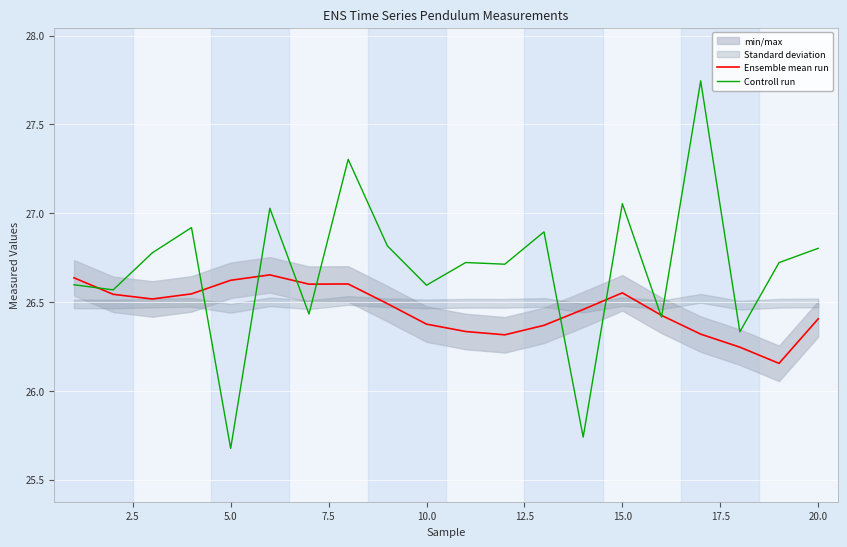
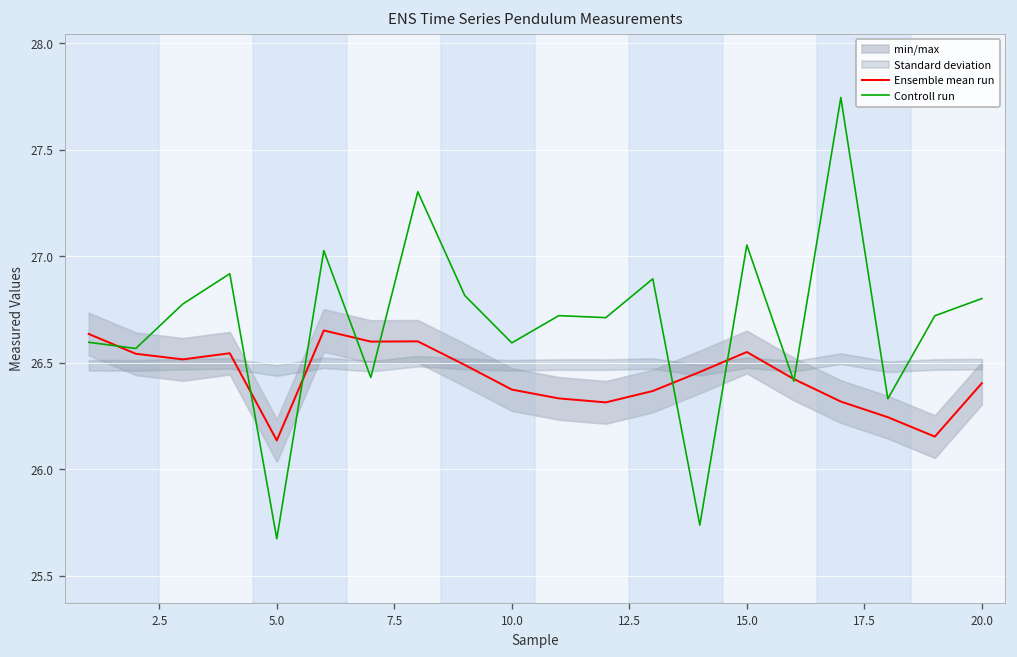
  {
    "Ensemble mean run": {
-     "5.0": 26.62,
+     "5.0": 26.14,
      "10.0": 26.37,
      "15.0": 26.55,
      "20.0": 26.40
    },
    "Controll run": {
      "5.0": 25.67,
      "10.0": 26.59,
      "15.0": 27.05,
      "20.0": 26.80
    }
  }
